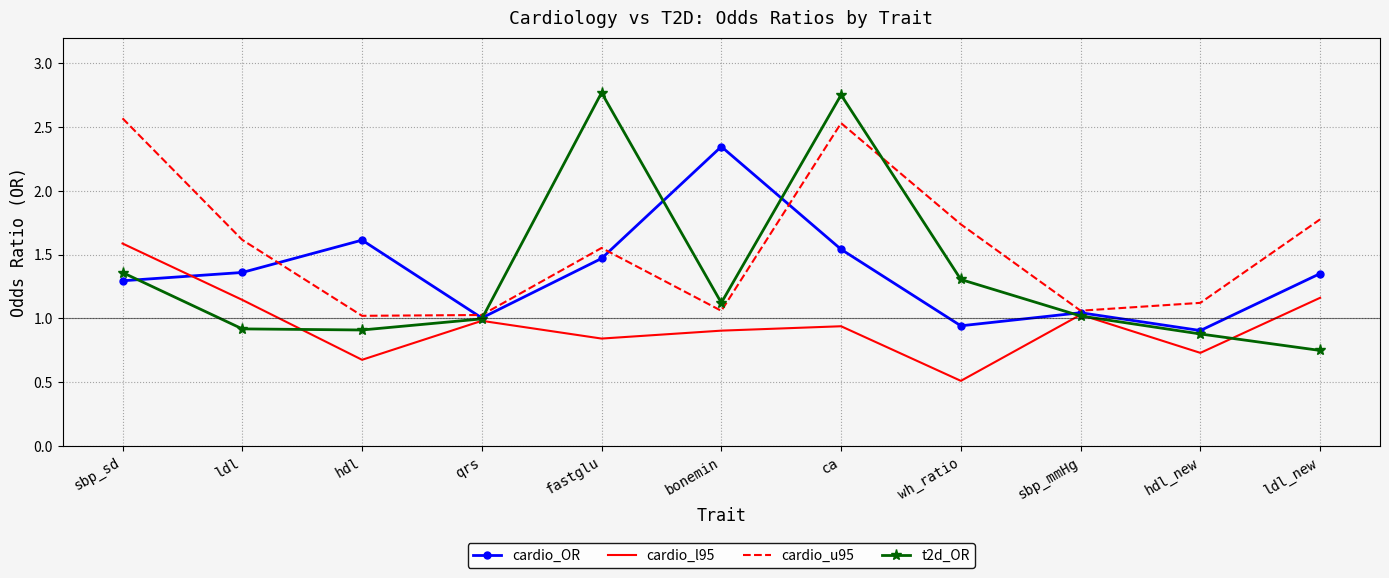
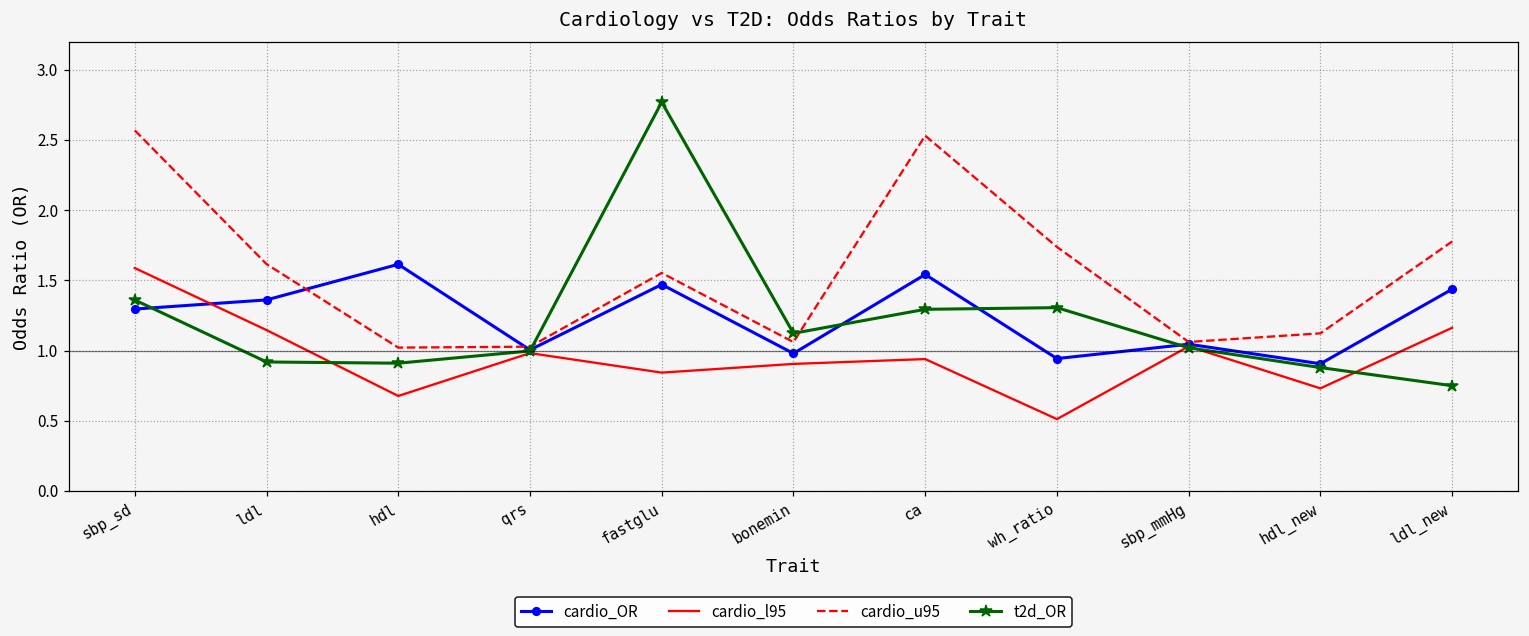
  {
    "cardio_OR": {
      "sbp_sd": 1.30,
      "ldl": 1.36,
      "hdl": 1.61,
      "fastglu": 1.47,
-     "bonemin": 2.35,
+     "bonemin": 0.98,
      "ca": 1.54,
      "wh_ratio": 0.94,
      "hdl_new": 0.91,
-     "ldl_new": 1.35
+     "ldl_new": 1.44
    },
    "t2d_OR": {
      "sbp_sd": 1.36,
      "ldl": 0.92,
      "hdl": 0.91,
      "fastglu": 2.77,
      "bonemin": 1.12,
-     "ca": 2.75,
+     "ca": 1.29,
      "wh_ratio": 1.31,
      "hdl_new": 0.88,
      "ldl_new": 0.75
    }
  }
